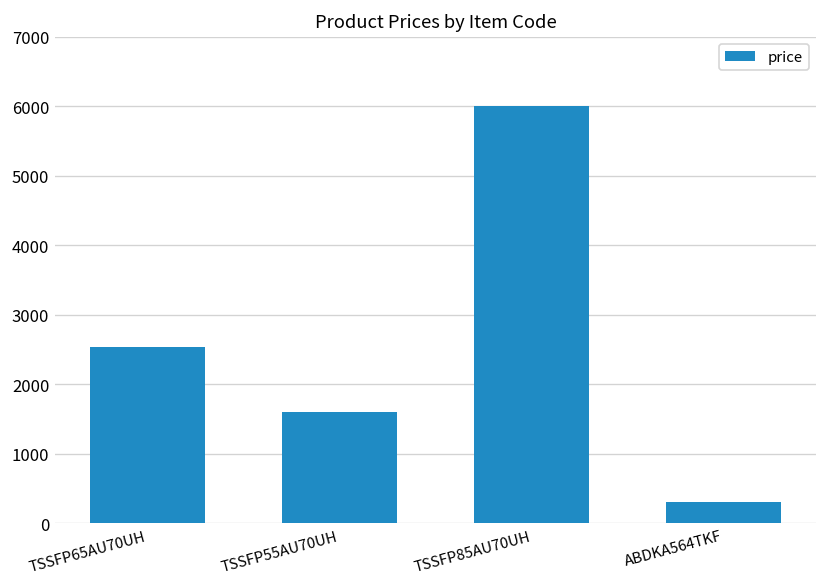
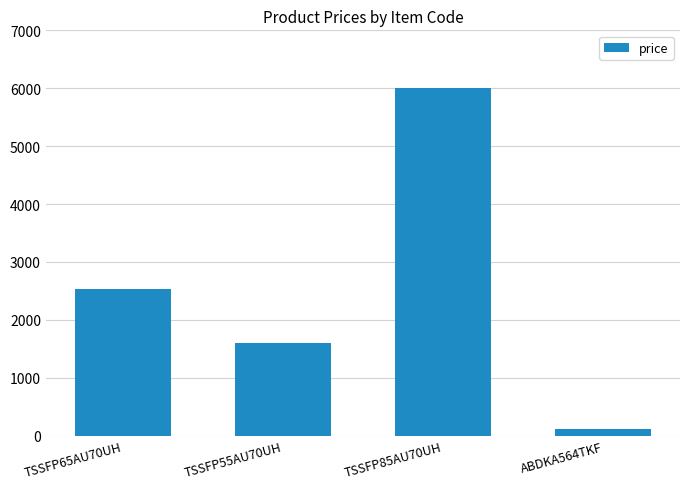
  {
    "TSSFP65AU70UH": 2500,
    "TSSFP55AU70UH": 1600,
    "TSSFP85AU70UH": 6000,
-   "ABDKA564TKF": 300
+   "ABDKA564TKF": 100
  }
